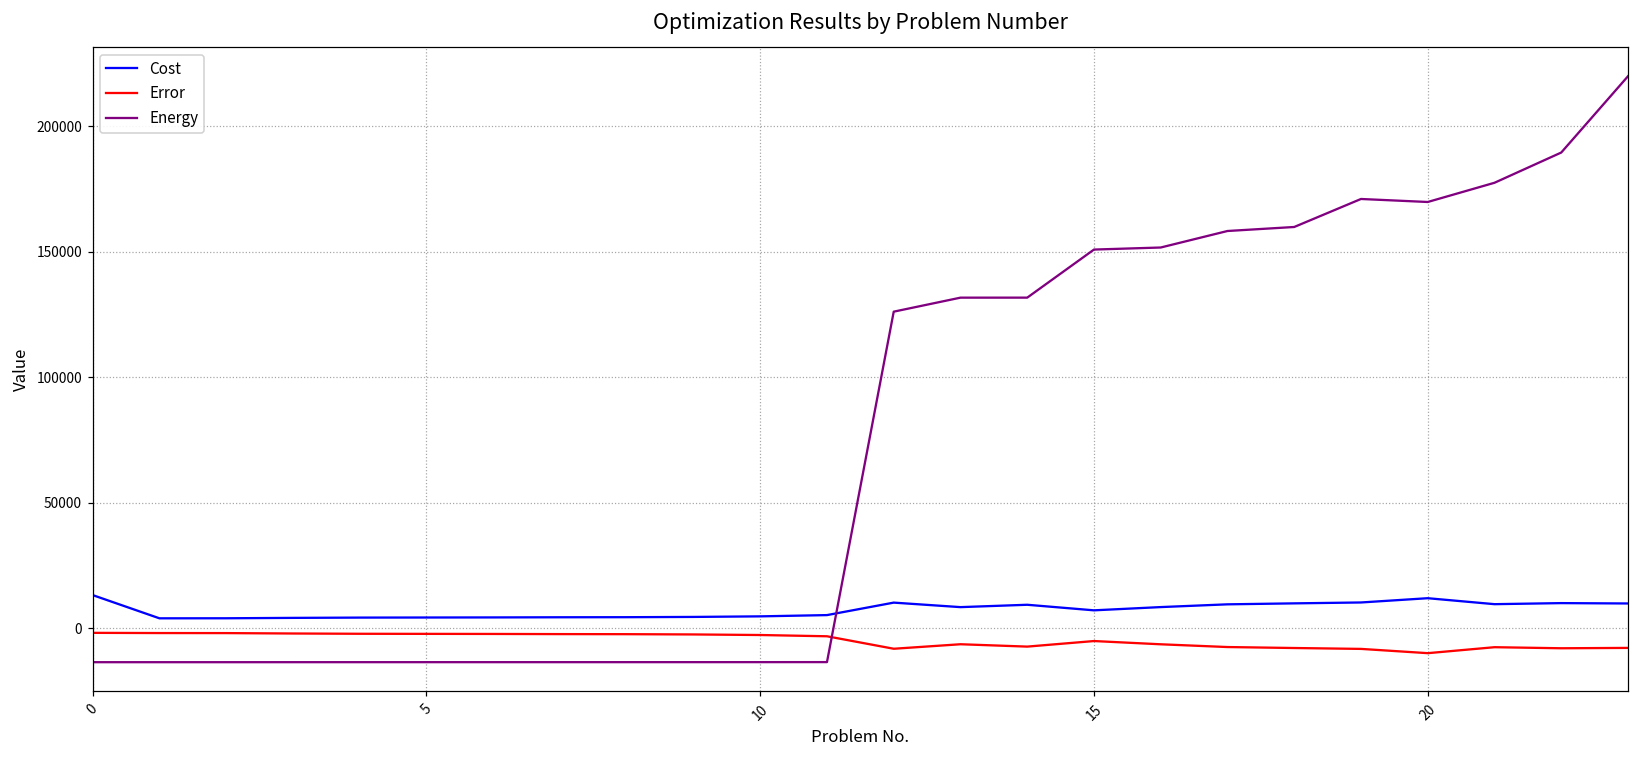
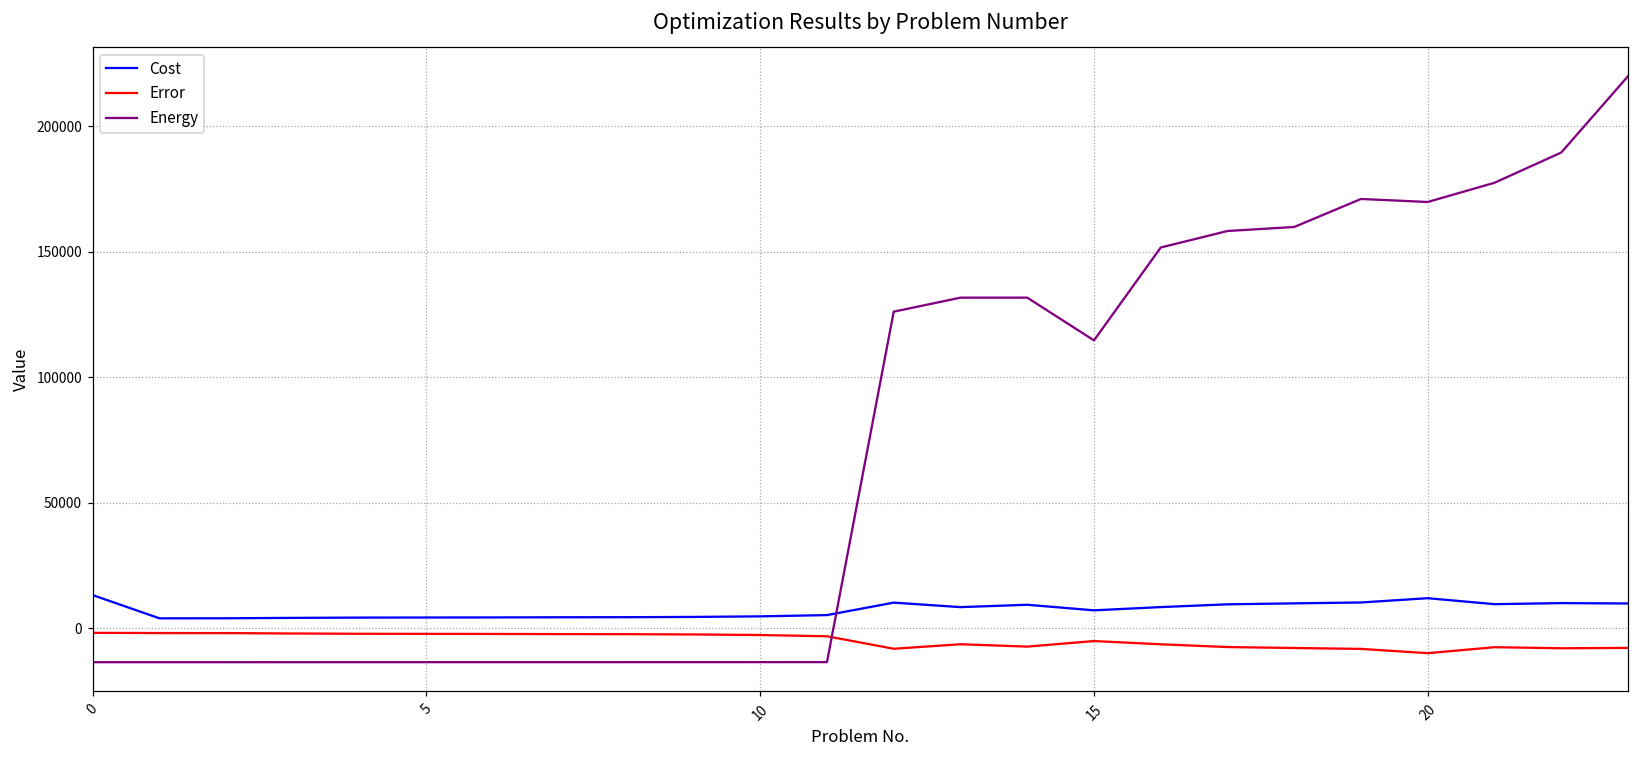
  {
    "Cost": {
      "0": 13000,
      "5": 4000,
      "10": 5000,
      "15": 7000,
      "20": 12000
    },
    "Error": {
      "0": -2000,
      "5": -2000,
      "10": -3000,
      "15": -5000,
      "20": -10000
    },
    "Energy": {
      "0": -13000,
      "5": -13000,
      "10": -13000,
-     "15": 151000,
+     "15": 115000,
      "20": 170000
    }
  }
